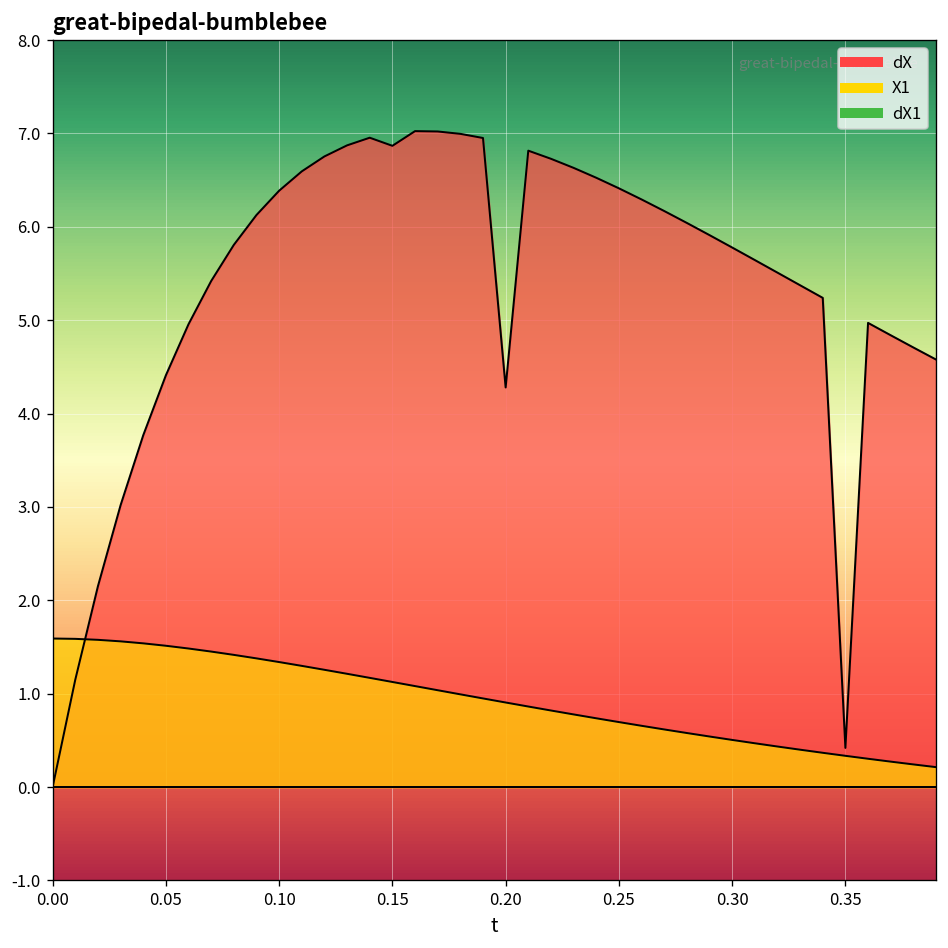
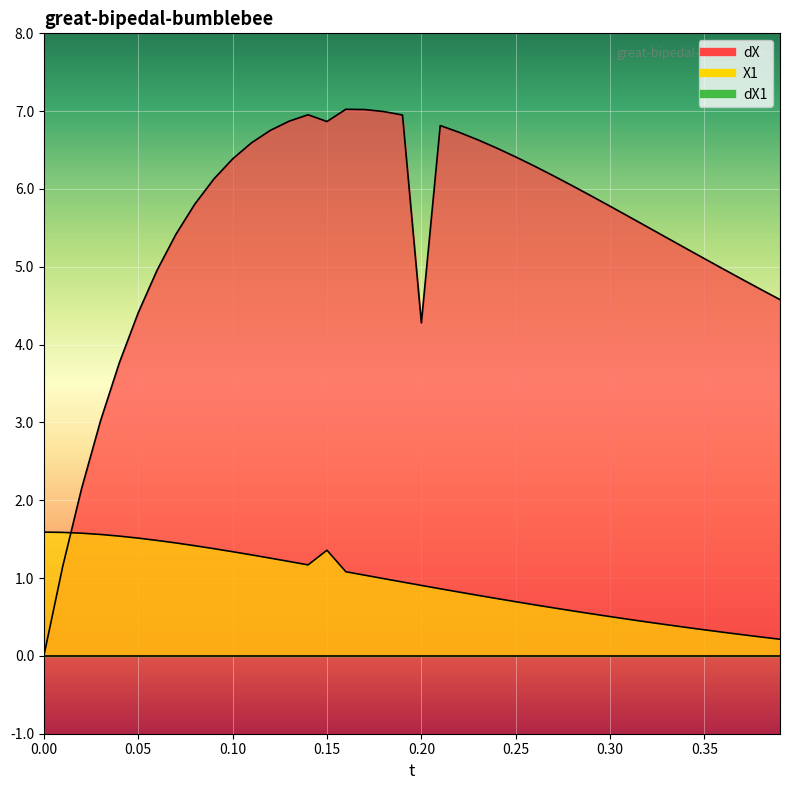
  {
    "dX": {
      "0.05": 4.4,
      "0.10": 6.4,
      "0.15": 6.9,
      "0.20": 4.3,
      "0.25": 6.4,
      "0.30": 5.8,
-     "0.35": 0.4
+     "0.35": 5.1
    },
    "X1": {
      "0.00": 1.6,
      "0.05": 1.5,
      "0.10": 1.3,
-     "0.15": 1.1,
+     "0.15": 1.4,
      "0.20": 0.9,
      "0.25": 0.7,
      "0.30": 0.5,
      "0.35": 0.3
    },
    "dX1": {
      "0.05": 0.0,
      "0.10": 0.0,
      "0.15": 0.0,
      "0.20": 0.0,
      "0.25": 0.0,
      "0.30": 0.0,
      "0.35": 0.0
    }
  }
